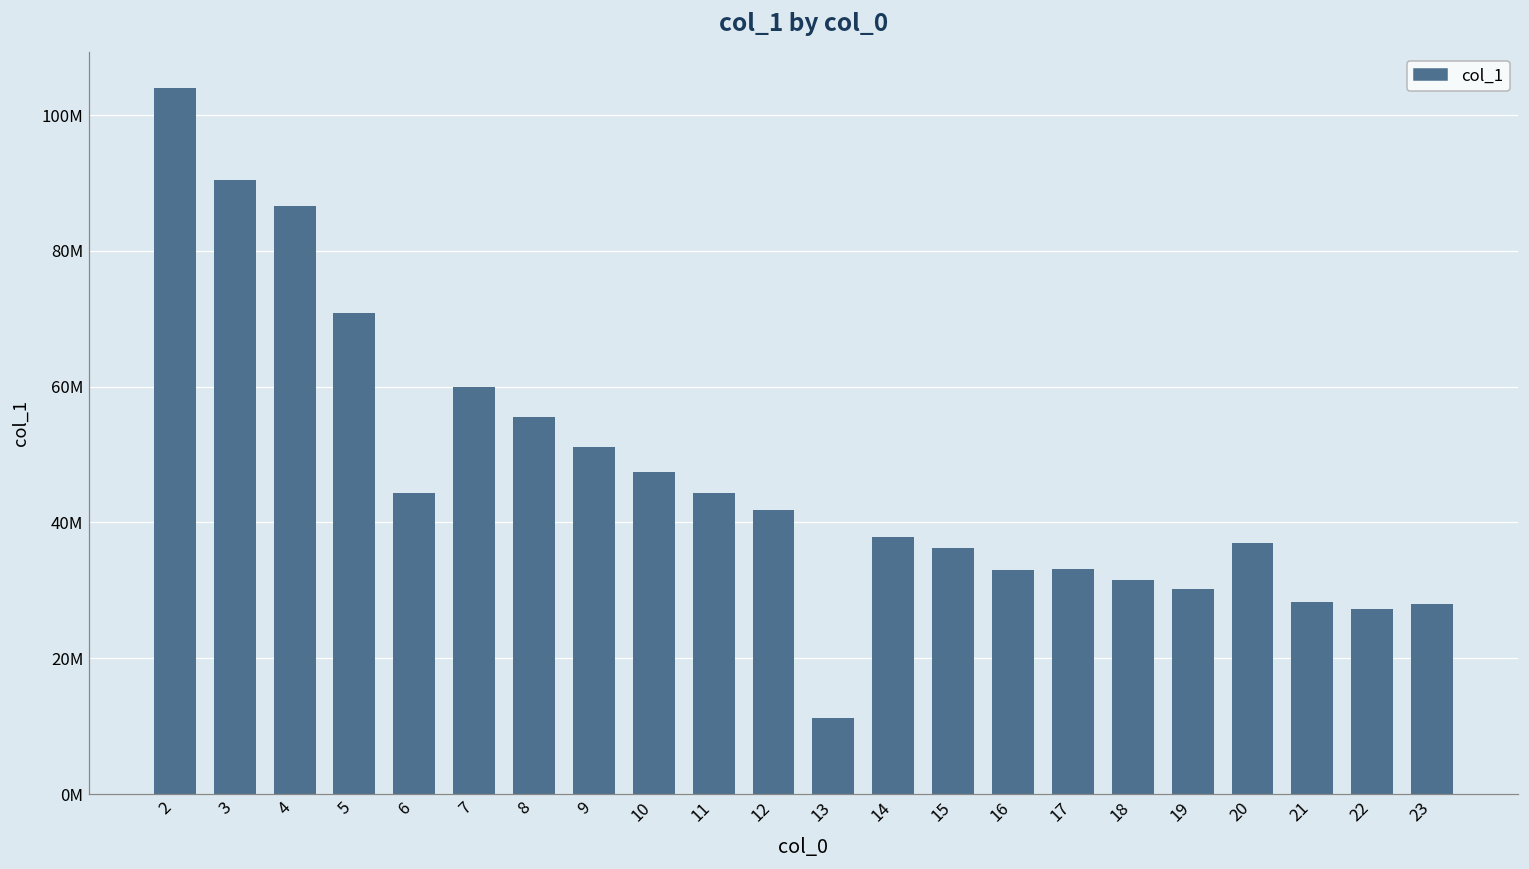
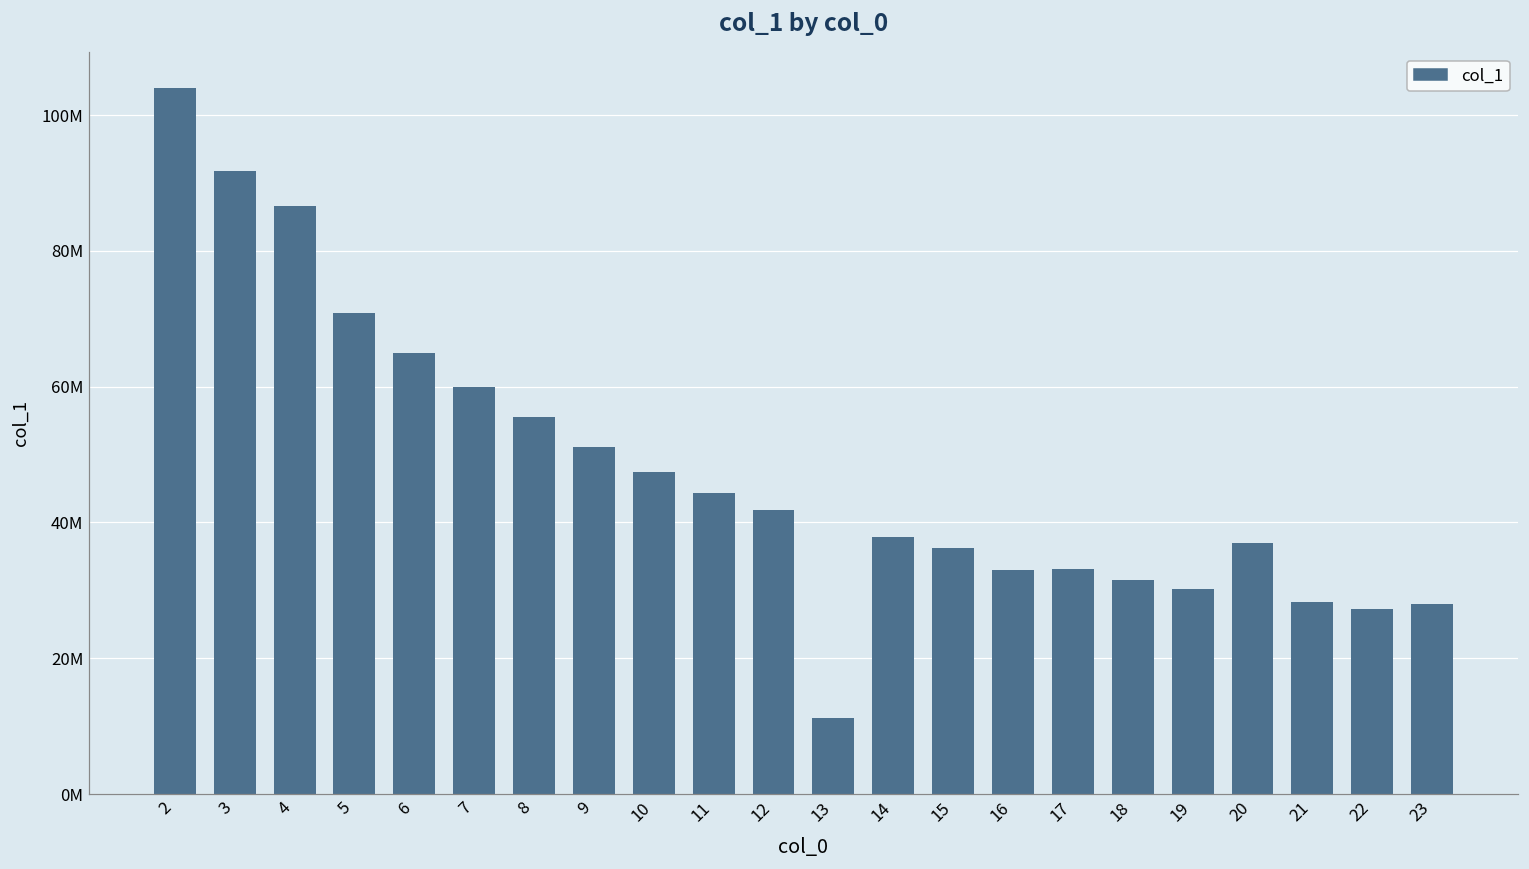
  {
    "2": 104000000,
-   "3": 90000000,
+   "3": 92000000,
    "4": 87000000,
    "5": 71000000,
-   "6": 44000000,
+   "6": 65000000,
    "7": 60000000,
    "8": 55000000,
    "9": 51000000,
    "10": 47000000,
    "11": 44000000,
    "12": 42000000,
    "13": 11000000,
    "14": 38000000,
    "15": 36000000,
    "16": 33000000,
    "17": 33000000,
    "18": 32000000,
    "19": 30000000,
    "20": 37000000,
    "21": 28000000,
    "22": 27000000,
    "23": 28000000
  }
